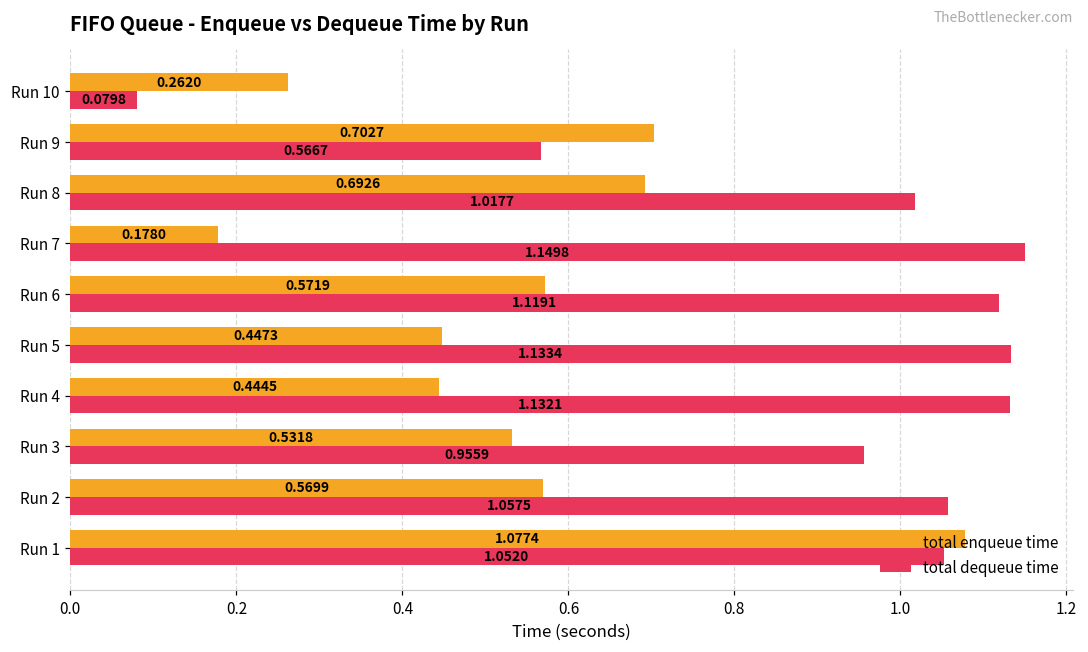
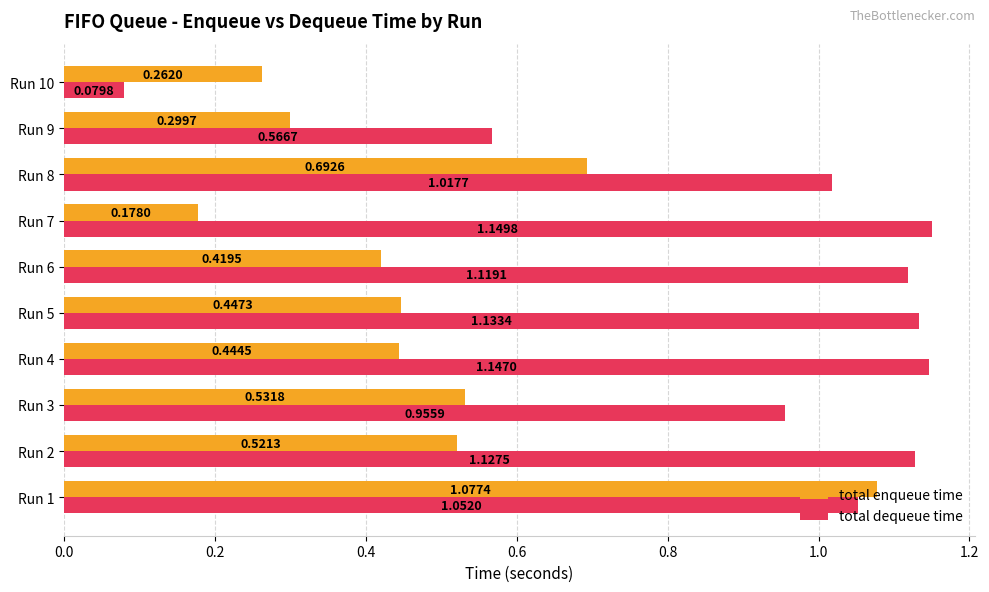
  {
    "total enqueue time": {
      "Run 10": 0.2620,
-     "Run 9": 0.7027,
+     "Run 9": 0.2997,
      "Run 8": 0.6926,
      "Run 7": 0.1780,
-     "Run 6": 0.5719,
+     "Run 6": 0.4195,
      "Run 5": 0.4473,
      "Run 4": 0.4445,
      "Run 3": 0.5318,
-     "Run 2": 0.5699,
+     "Run 2": 0.5213,
      "Run 1": 1.0774
    },
    "total dequeue time": {
      "Run 10": 0.0798,
      "Run 9": 0.5667,
      "Run 8": 1.0177,
      "Run 7": 1.1498,
      "Run 6": 1.1191,
      "Run 5": 1.1334,
-     "Run 4": 1.1321,
+     "Run 4": 1.1470,
      "Run 3": 0.9559,
-     "Run 2": 1.0575,
+     "Run 2": 1.1275,
      "Run 1": 1.0520
    }
  }
